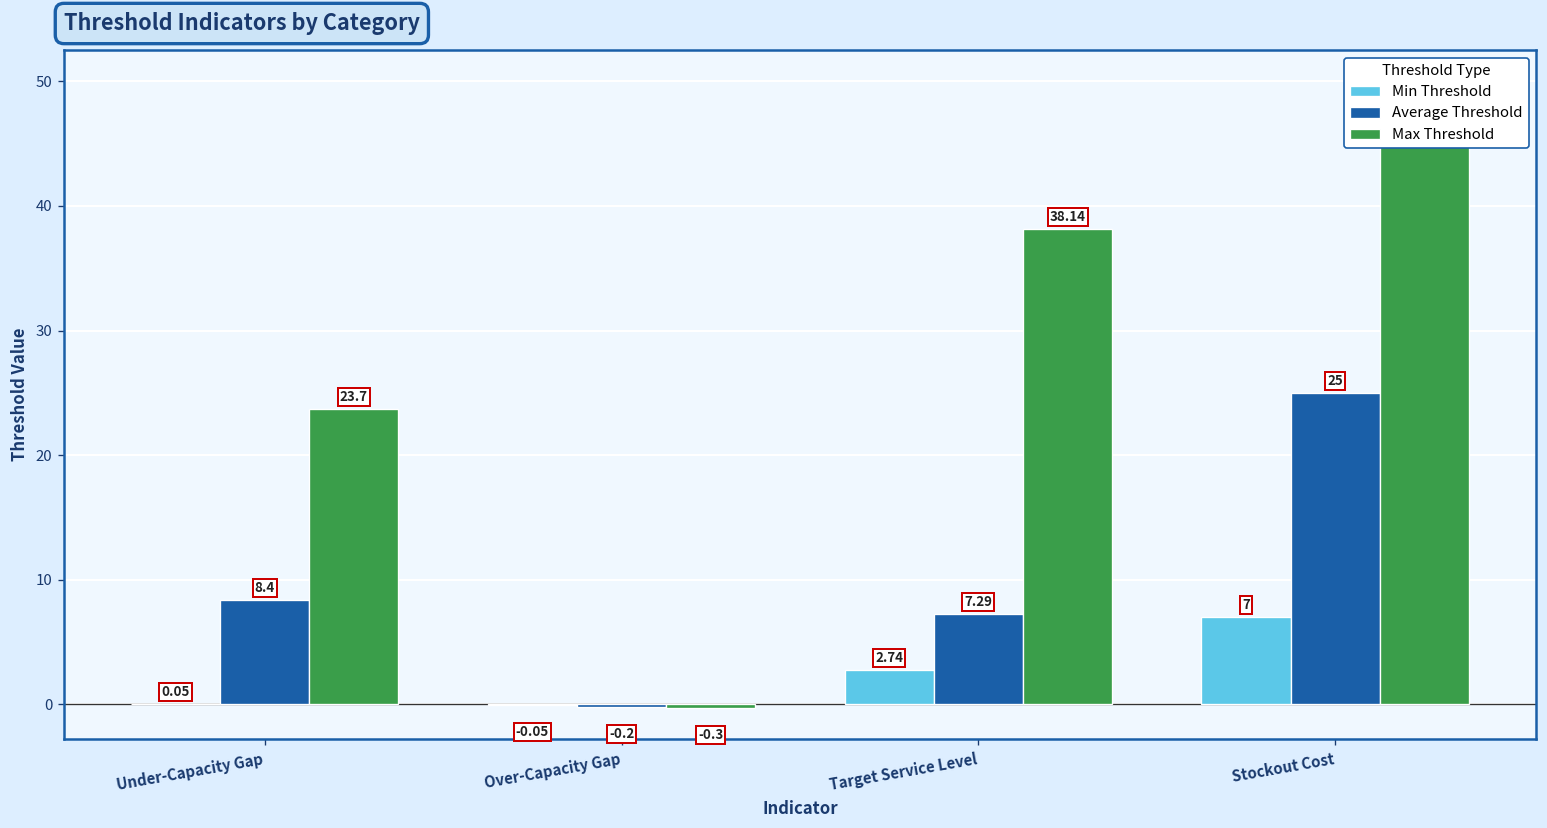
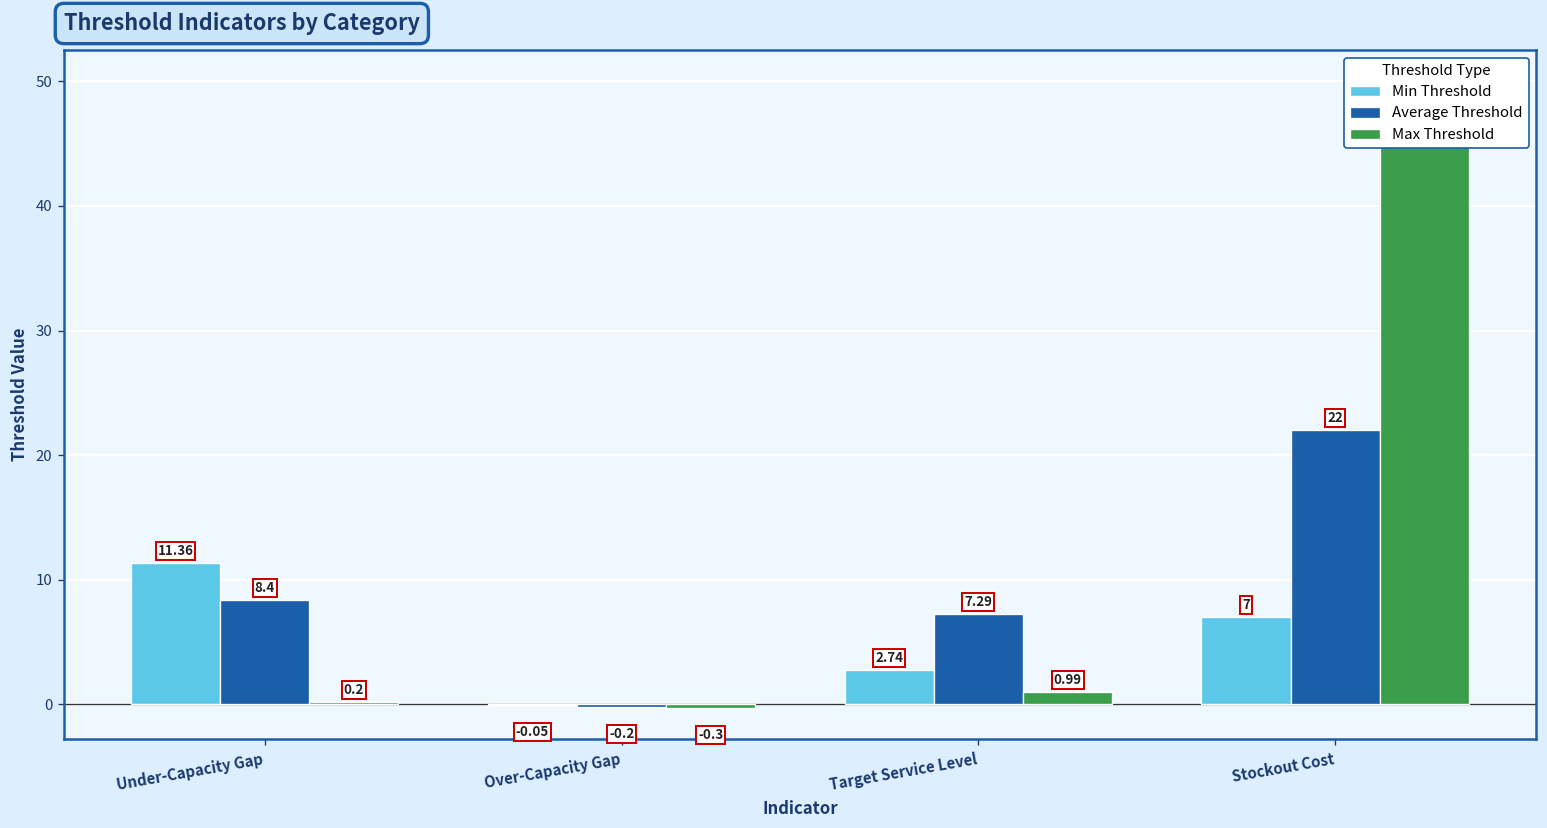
  {
    "Min Threshold": {
-     "Under-Capacity Gap": 0.05
+     "Under-Capacity Gap": 11.36
    },
    "Average Threshold": {
-     "Stockout Cost": 25
+     "Stockout Cost": 22
    },
    "Max Threshold": {
-     "Under-Capacity Gap": 23.7,
-     "Target Service Level": 38.14
+     "Under-Capacity Gap": 0.2,
+     "Target Service Level": 0.99
    }
  }
